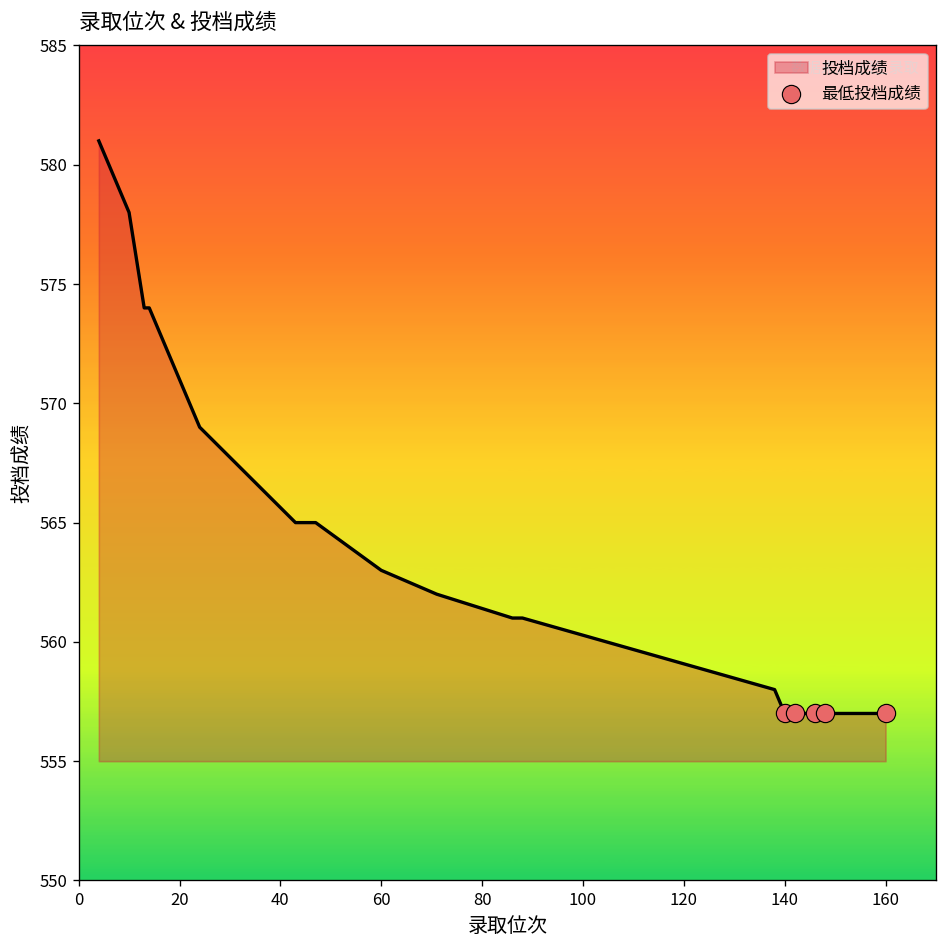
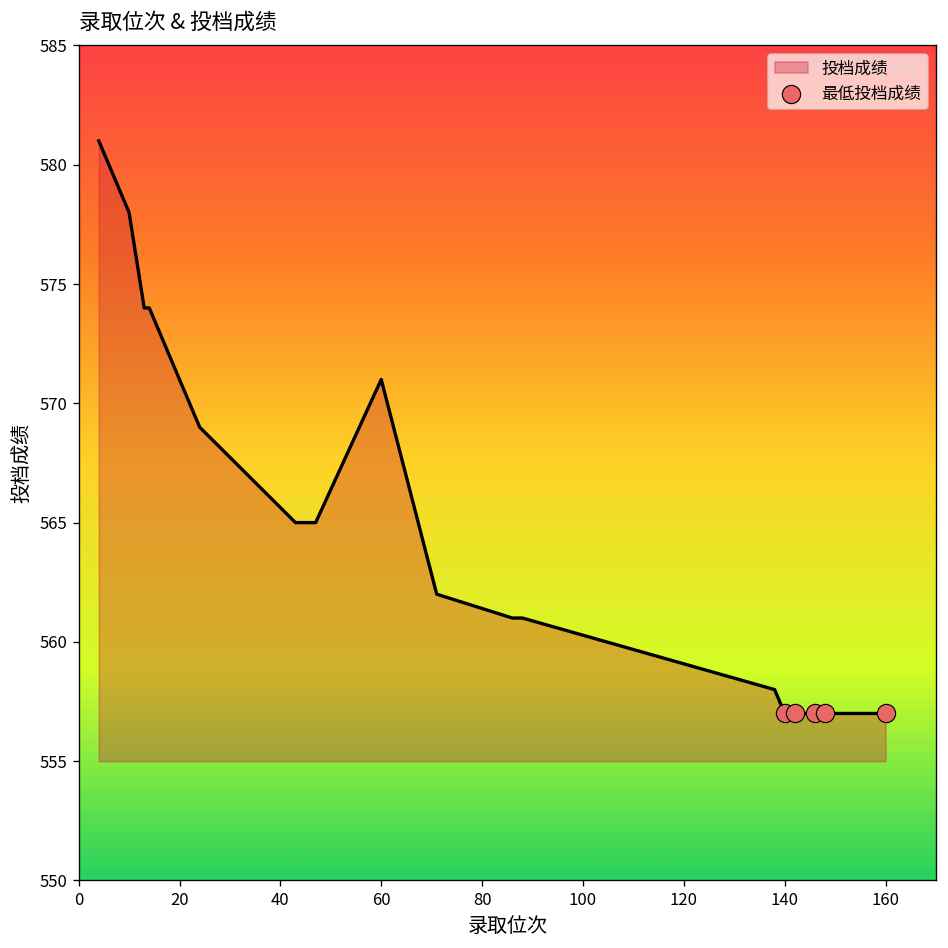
  {
    "投档成绩": {
-     "60": 563
+     "60": 571
    }
  }
